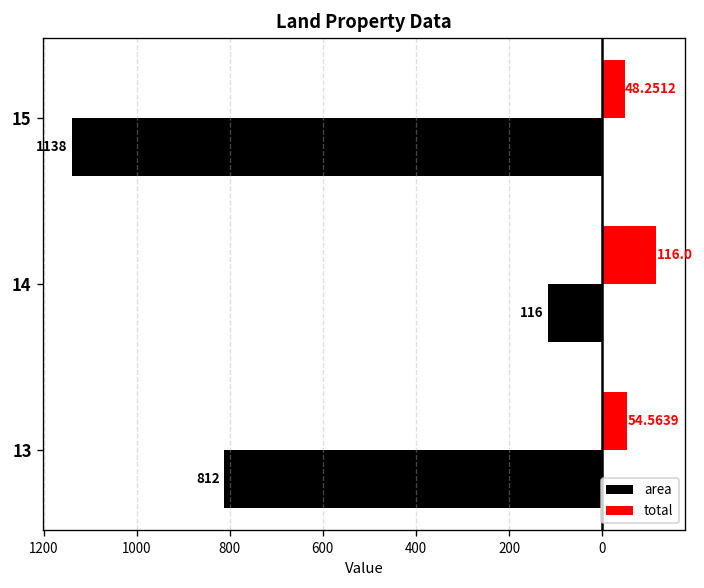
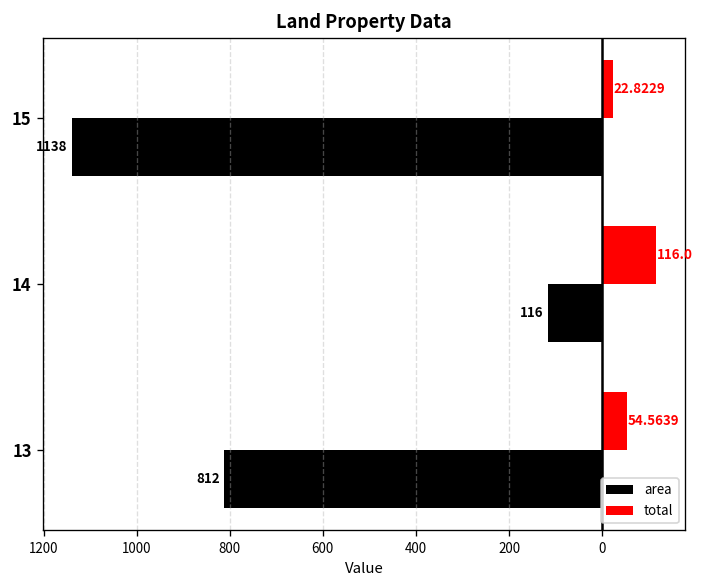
  {
    "total": {
-     "15": 48.2512,
+     "15": 22.8229,
      "14": 116.0,
      "13": 54.5639
    }
  }
